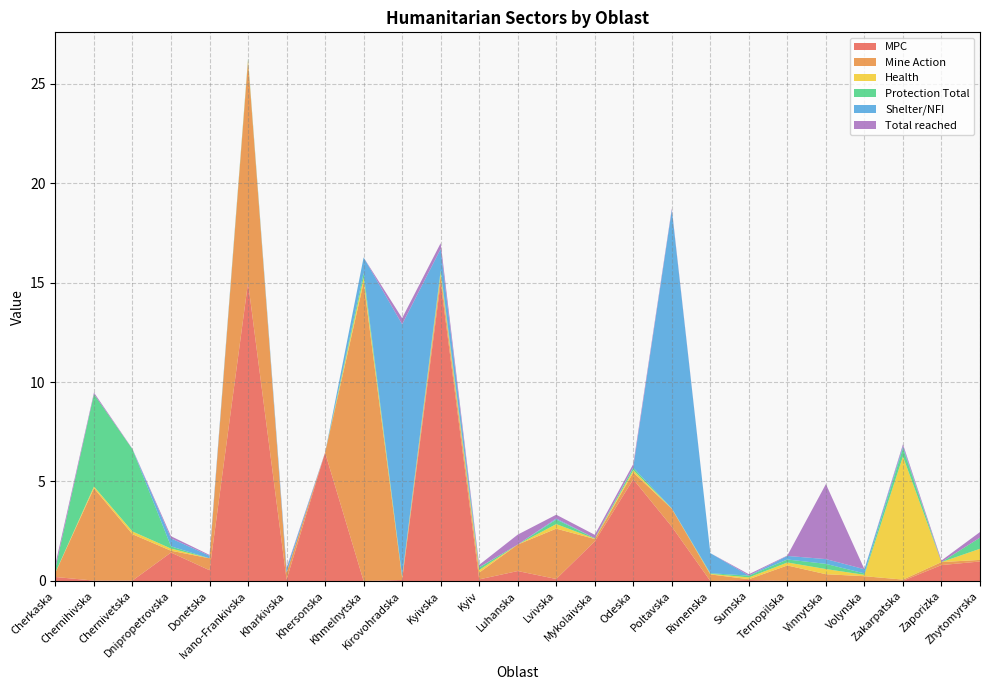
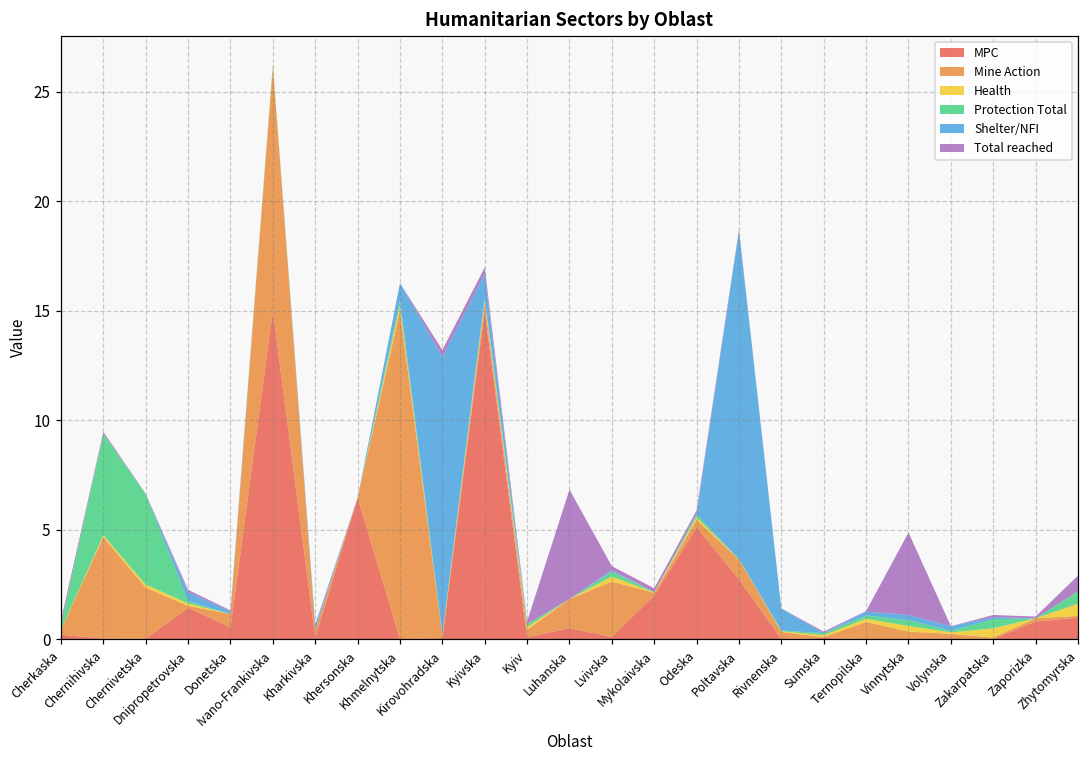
  {
    "Health": {
      "Chernivetska": 0.1,
      "Khmelnytska": 0.2,
      "Kyivska": 0.1,
      "Lvivska": 0.2,
      "Ternopilska": 0.2,
      "Vinnytska": 0.3,
-     "Zakarpatska": 6.2,
+     "Zakarpatska": 0.4,
      "Zhytomyrska": 0.6
    },
    "Protection Total": {
      "Khmelnytska": 0.2,
      "Kyivska": 0.1,
      "Ternopilska": 0.2,
      "Vinnytska": 0.3
    },
    "Shelter/NFI": {
      "Kirovohradska": 12.7,
      "Kyivska": 1.1,
      "Vinnytska": 0.2
    },
    "Total reached": {
      "Cherkaska": 0.2,
      "Kirovohradska": 0.3,
      "Kyivska": 0.3,
-     "Luhanska": 0.5,
+     "Luhanska": 5.0,
      "Lvivska": 0.2,
      "Mykolaivska": 0.2,
      "Odeska": 0.2,
      "Vinnytska": 3.8,
-     "Zhytomyrska": 0.3
+     "Zhytomyrska": 0.7
    }
  }
